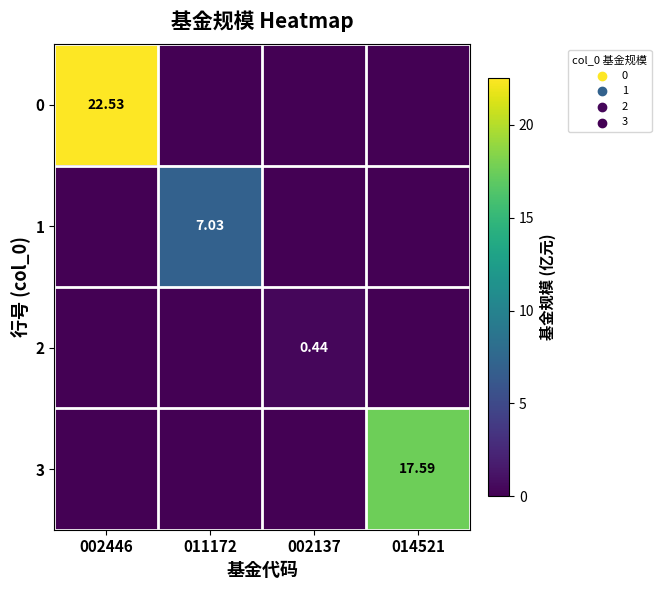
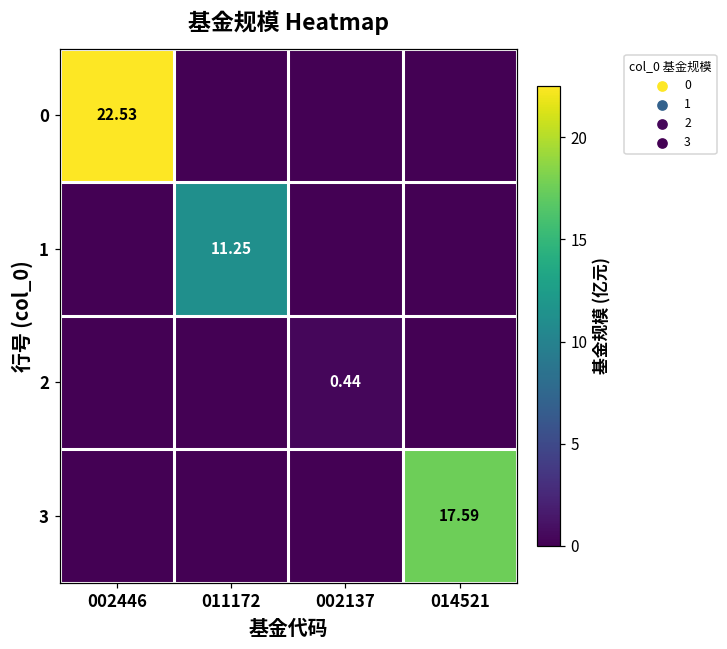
  {
    "0": {
      "002446": 22.53
    },
    "1": {
-     "011172": 7.03
+     "011172": 11.25
    },
    "2": {
      "002137": 0.44
    },
    "3": {
      "014521": 17.59
    }
  }
